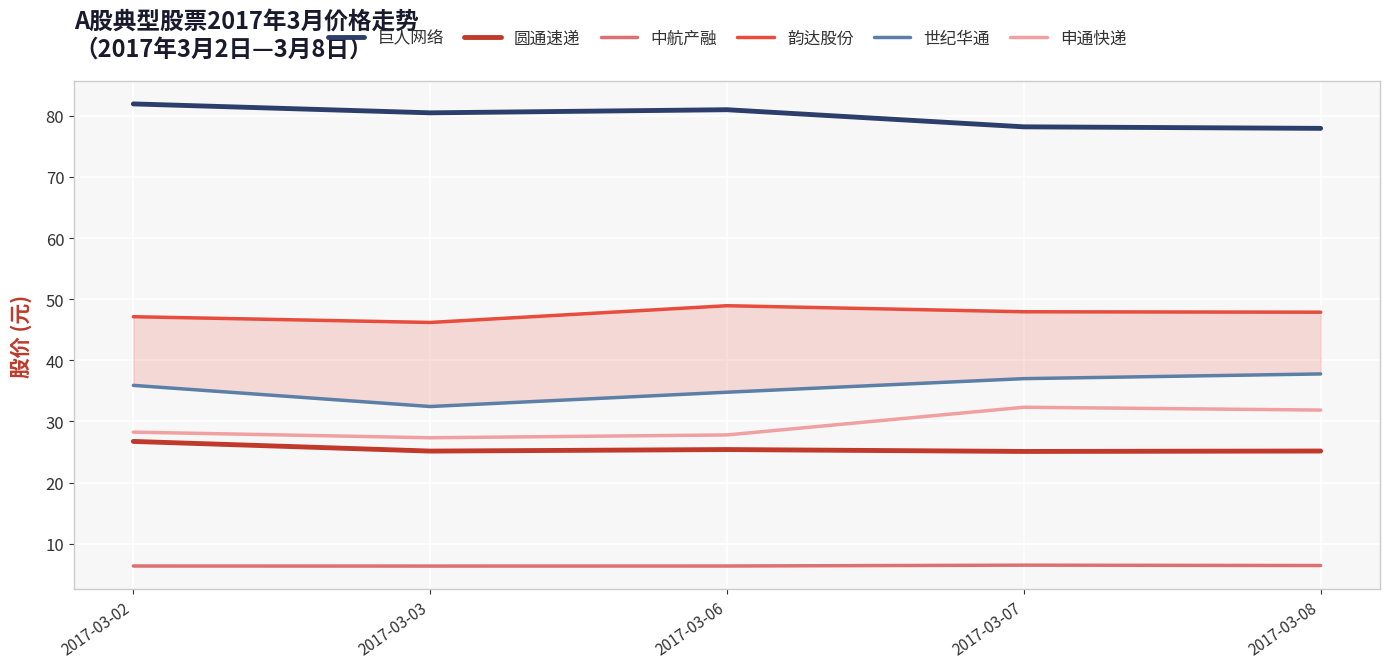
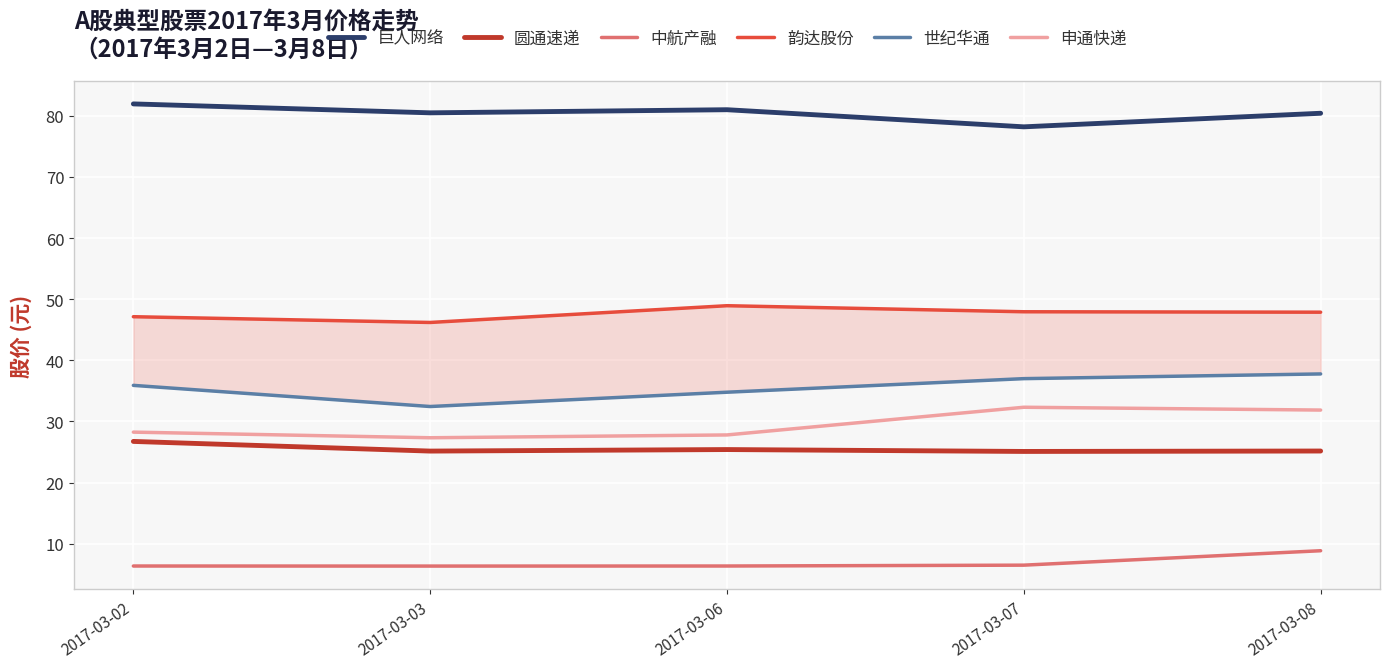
  {
    "巨人网络": {
      "2017-03-02": 82,
      "2017-03-03": 80,
      "2017-03-06": 81,
      "2017-03-07": 78,
-     "2017-03-08": 78
+     "2017-03-08": 80
    },
    "中航产融": {
      "2017-03-02": 6,
      "2017-03-03": 6,
      "2017-03-06": 6,
      "2017-03-07": 7,
-     "2017-03-08": 6
+     "2017-03-08": 9
    },
    "世纪华通": {
      "2017-03-02": 36,
      "2017-03-03": 32,
      "2017-03-06": 35,
      "2017-03-07": 37,
      "2017-03-08": 38
    },
    "申通快递": {
      "2017-03-02": 28,
      "2017-03-03": 27,
      "2017-03-06": 28,
      "2017-03-07": 32,
      "2017-03-08": 32
    }
  }
